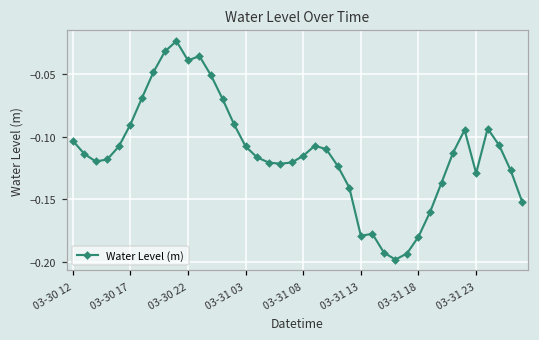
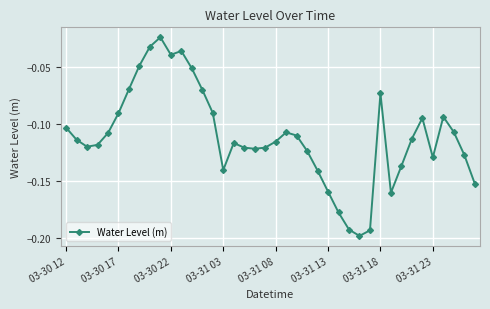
  {
    "03-30 12": -0.103,
    "03-30 17": -0.090,
    "03-30 22": -0.039,
-   "03-31 03": -0.108,
+   "03-31 03": -0.140,
    "03-31 08": -0.115,
-   "03-31 13": -0.179,
-   "03-31 18": -0.180,
+   "03-31 13": -0.159,
+   "03-31 18": -0.073,
    "03-31 23": -0.129
  }
